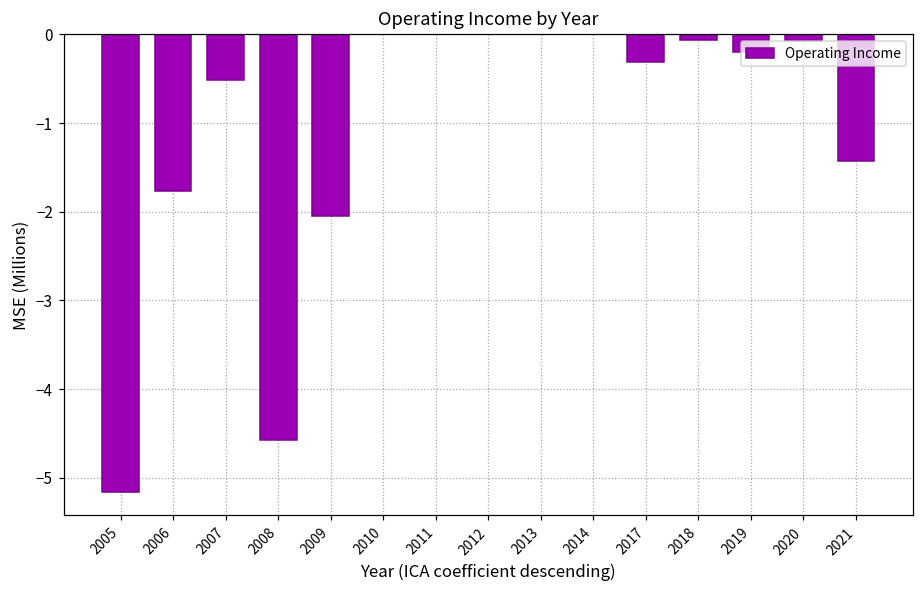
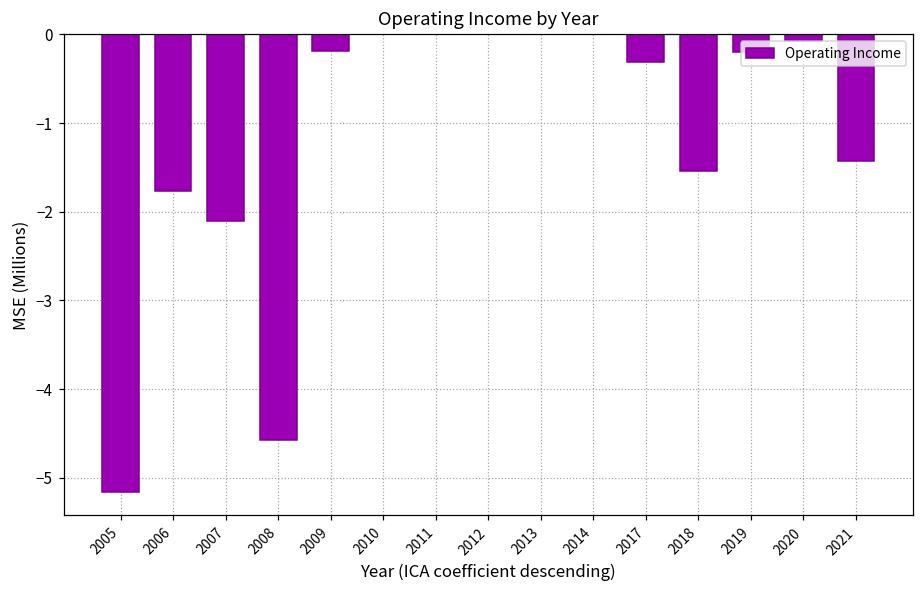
  {
    "2005": -5.2,
    "2006": -1.8,
-   "2007": -0.5,
+   "2007": -2.1,
    "2008": -4.6,
-   "2009": -2.1,
+   "2009": -0.2,
    "2010": 0.0,
    "2011": 0.0,
    "2012": 0.0,
    "2013": 0.0,
    "2014": 0.0,
    "2017": -0.3,
-   "2018": -0.1,
+   "2018": -1.5,
    "2020": -0.1,
    "2021": -1.4
  }
